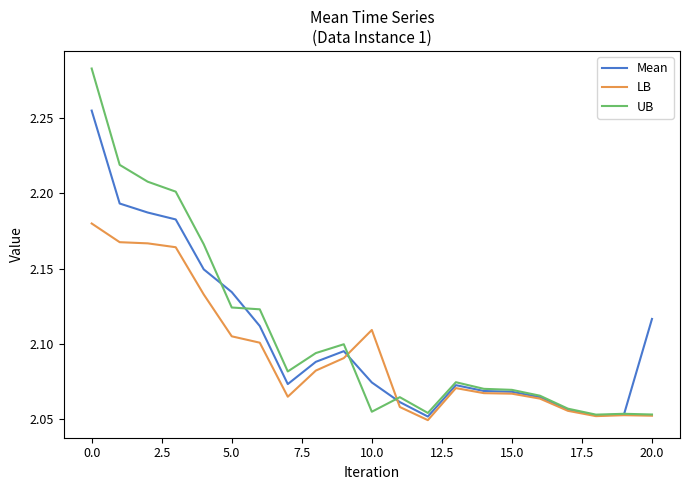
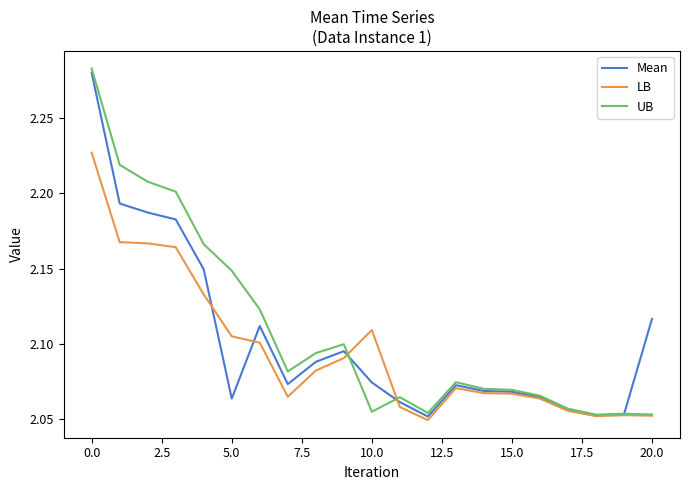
  {
    "Mean": {
-     "0.0": 2.255,
-     "5.0": 2.134,
+     "0.0": 2.280,
+     "5.0": 2.064,
      "10.0": 2.075,
      "20.0": 2.117
    },
    "LB": {
-     "0.0": 2.180,
+     "0.0": 2.227,
      "5.0": 2.105,
      "10.0": 2.109
    },
    "UB": {
      "0.0": 2.282,
-     "5.0": 2.124,
+     "5.0": 2.149,
      "10.0": 2.055
    }
  }
